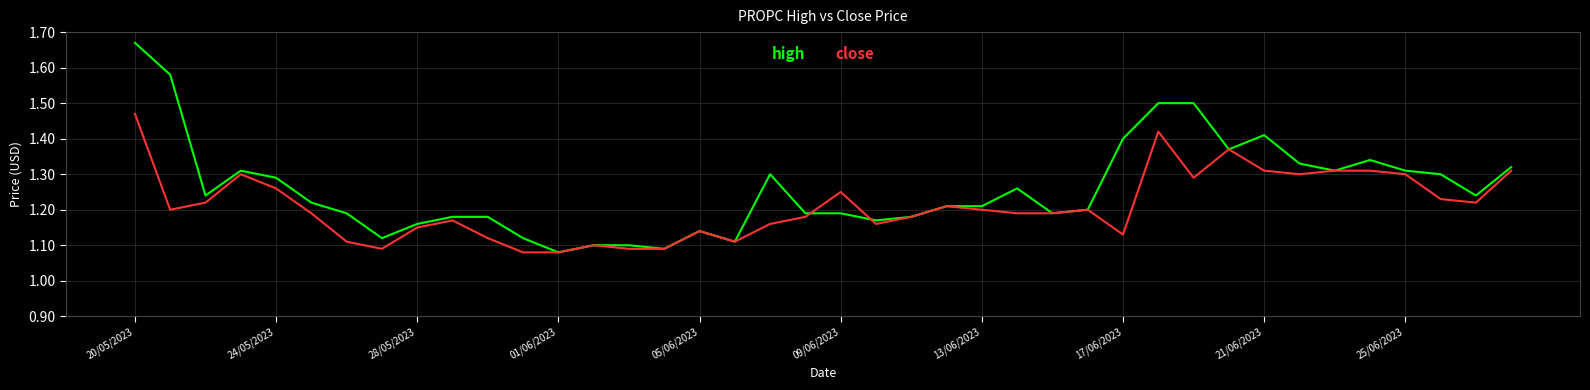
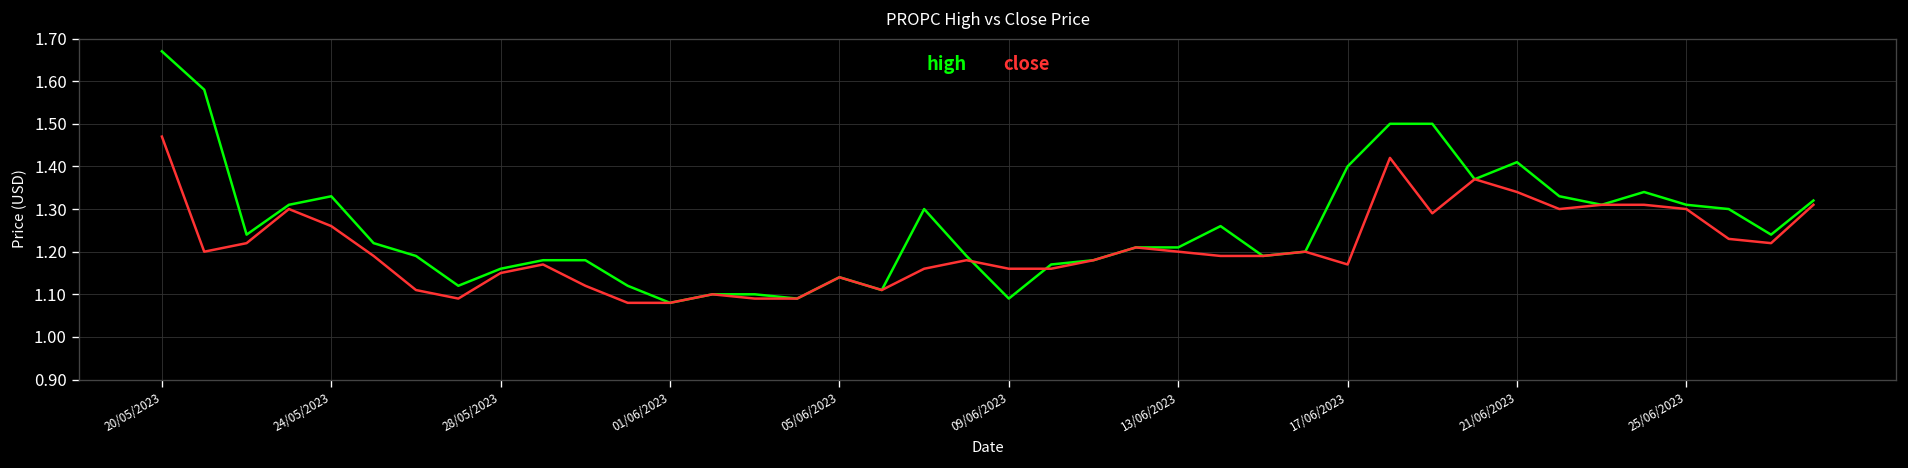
  {
    "high": {
      "20/05/2023": 1.67,
-     "24/05/2023": 1.29,
+     "24/05/2023": 1.33,
      "28/05/2023": 1.16,
-     "09/06/2023": 1.19,
+     "09/06/2023": 1.09,
      "13/06/2023": 1.21,
      "17/06/2023": 1.40,
      "21/06/2023": 1.41,
      "25/06/2023": 1.31
    },
    "close": {
      "20/05/2023": 1.47,
      "24/05/2023": 1.26,
      "28/05/2023": 1.15,
-     "09/06/2023": 1.25,
+     "09/06/2023": 1.16,
      "13/06/2023": 1.20,
-     "17/06/2023": 1.13,
-     "21/06/2023": 1.31,
+     "17/06/2023": 1.17,
+     "21/06/2023": 1.34,
      "25/06/2023": 1.30
    }
  }
